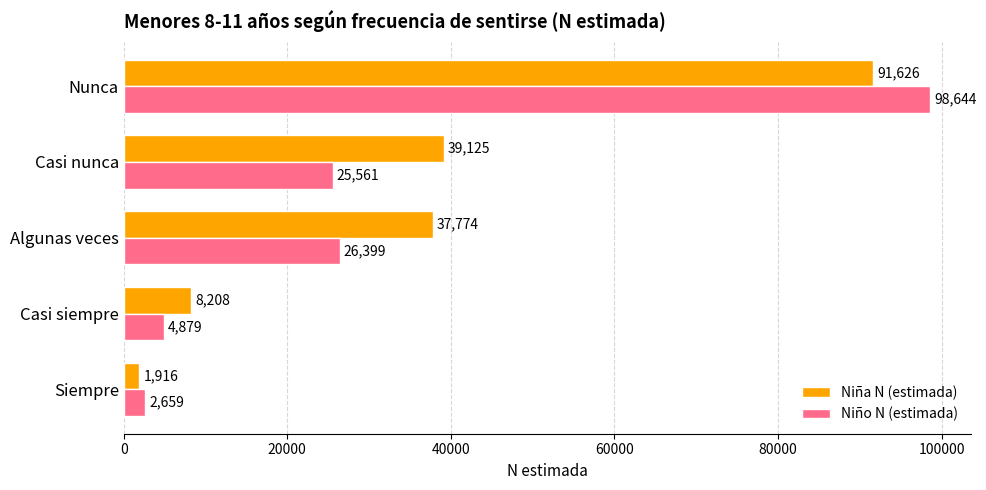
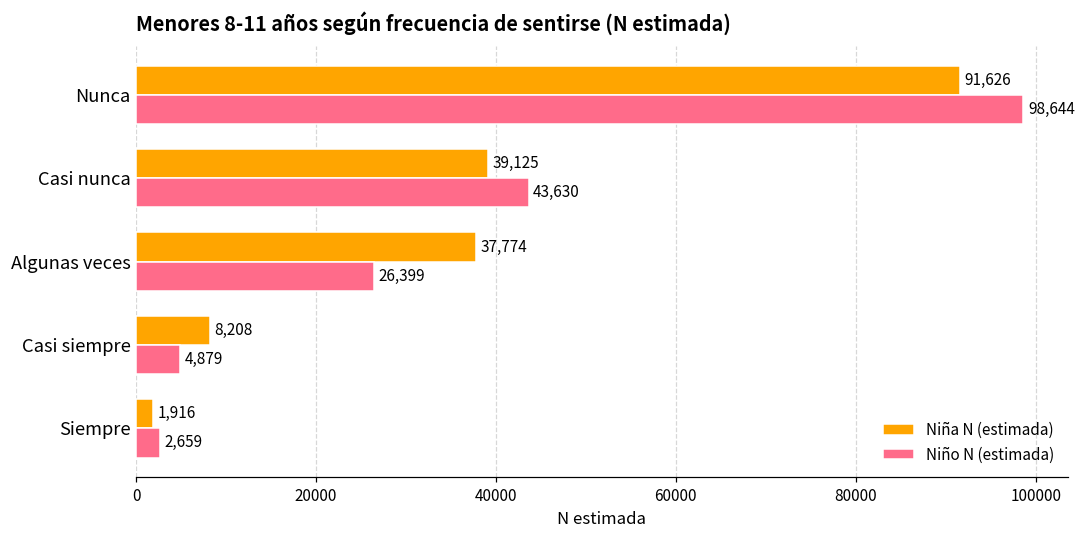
  {
    "Niña N (estimada)": {
      "Nunca": "91,626",
      "Casi nunca": "39,125",
      "Algunas veces": "37,774",
      "Casi siempre": "8,208",
      "Siempre": "1,916"
    },
    "Niño N (estimada)": {
      "Nunca": "98,644",
-     "Casi nunca": "25,561",
+     "Casi nunca": "43,630",
      "Algunas veces": "26,399",
      "Casi siempre": "4,879",
      "Siempre": "2,659"
    }
  }
